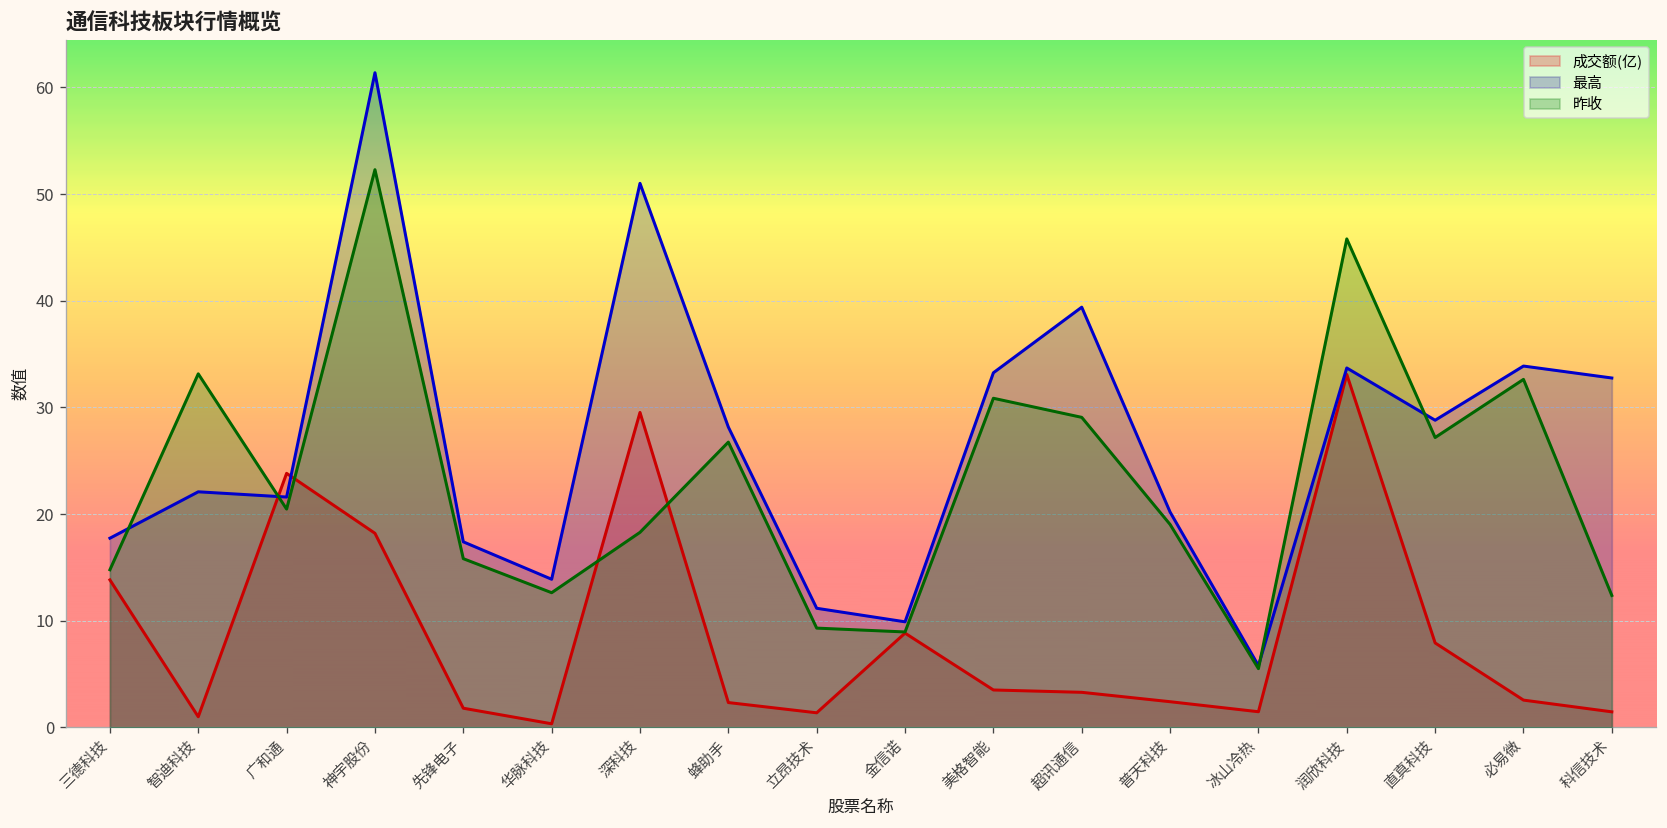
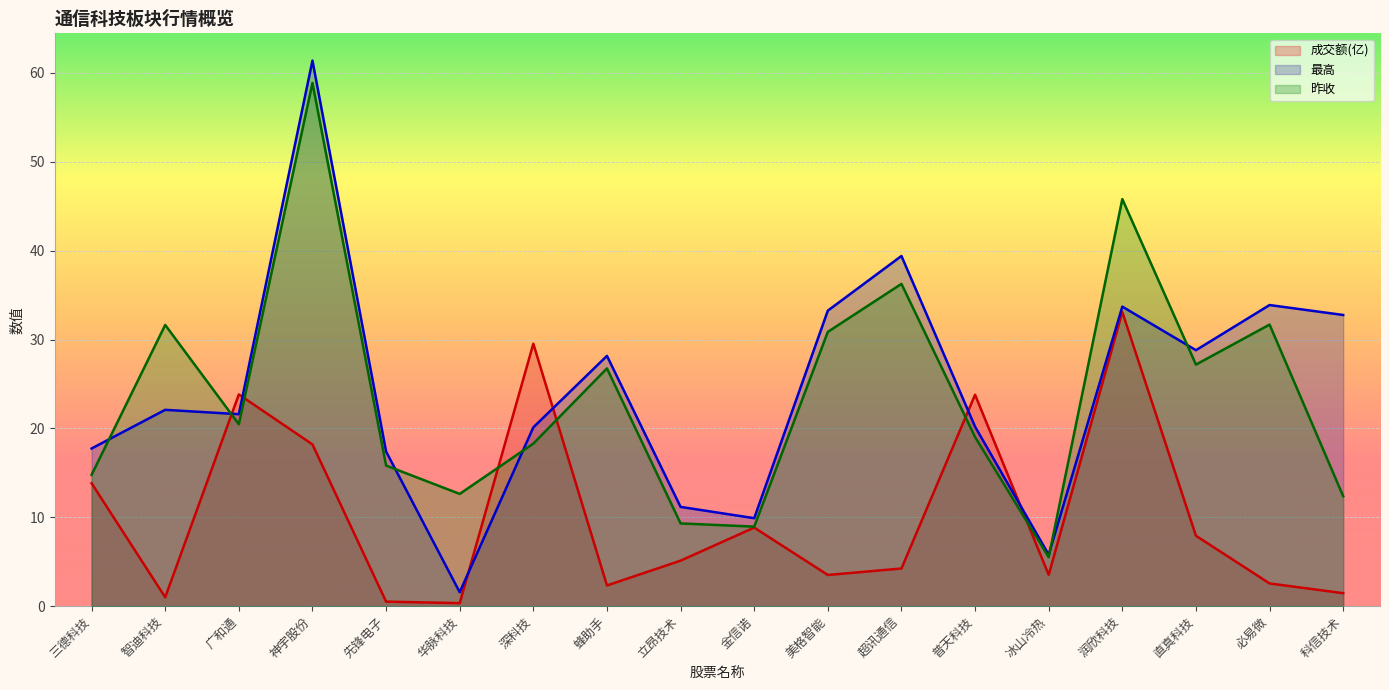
  {
    "成交额(亿)": {
      "三德科技": 14,
      "智迪科技": 1,
      "广和通": 24,
      "神宇股份": 18,
-     "先锋电子": 2,
+     "先锋电子": 1,
      "华脉科技": 0,
      "深科技": 30,
      "蜂助手": 2,
-     "立昂技术": 1,
+     "立昂技术": 5,
      "美格智能": 4,
-     "超讯通信": 3,
-     "普天科技": 2,
-     "冰山冷热": 1,
+     "超讯通信": 4,
+     "普天科技": 24,
+     "冰山冷热": 4,
      "润欣科技": 33,
      "直真科技": 8,
      "必易微": 3,
      "科信技术": 1
    },
    "最高": {
      "三德科技": 18,
      "智迪科技": 22,
      "广和通": 22,
      "神宇股份": 61,
      "先锋电子": 17,
-     "华脉科技": 14,
-     "深科技": 51,
+     "华脉科技": 2,
+     "深科技": 20,
      "蜂助手": 28,
      "立昂技术": 11,
      "金信诺": 10,
      "美格智能": 33,
      "超讯通信": 39,
      "普天科技": 20,
      "润欣科技": 34,
      "直真科技": 29,
      "必易微": 34,
      "科信技术": 33
    },
    "昨收": {
      "三德科技": 15,
-     "智迪科技": 33,
+     "智迪科技": 32,
      "广和通": 20,
-     "神宇股份": 52,
+     "神宇股份": 59,
      "先锋电子": 16,
      "华脉科技": 13,
      "深科技": 18,
      "蜂助手": 27,
      "立昂技术": 9,
      "美格智能": 31,
-     "超讯通信": 29,
+     "超讯通信": 36,
      "普天科技": 19,
      "润欣科技": 46,
      "直真科技": 27,
-     "必易微": 33,
+     "必易微": 32,
      "科信技术": 12
    }
  }
